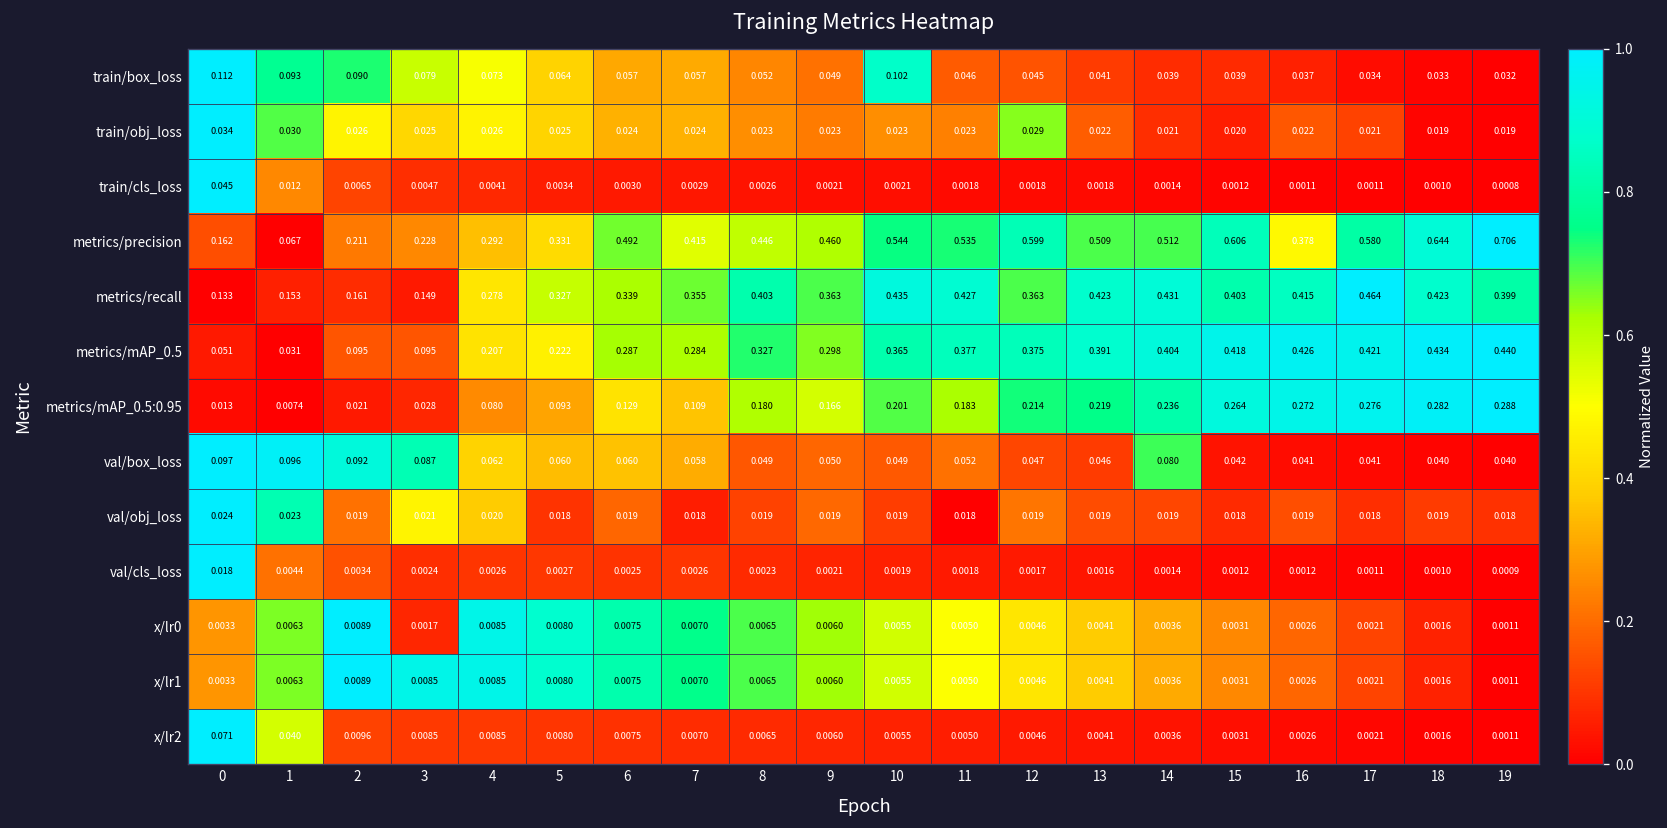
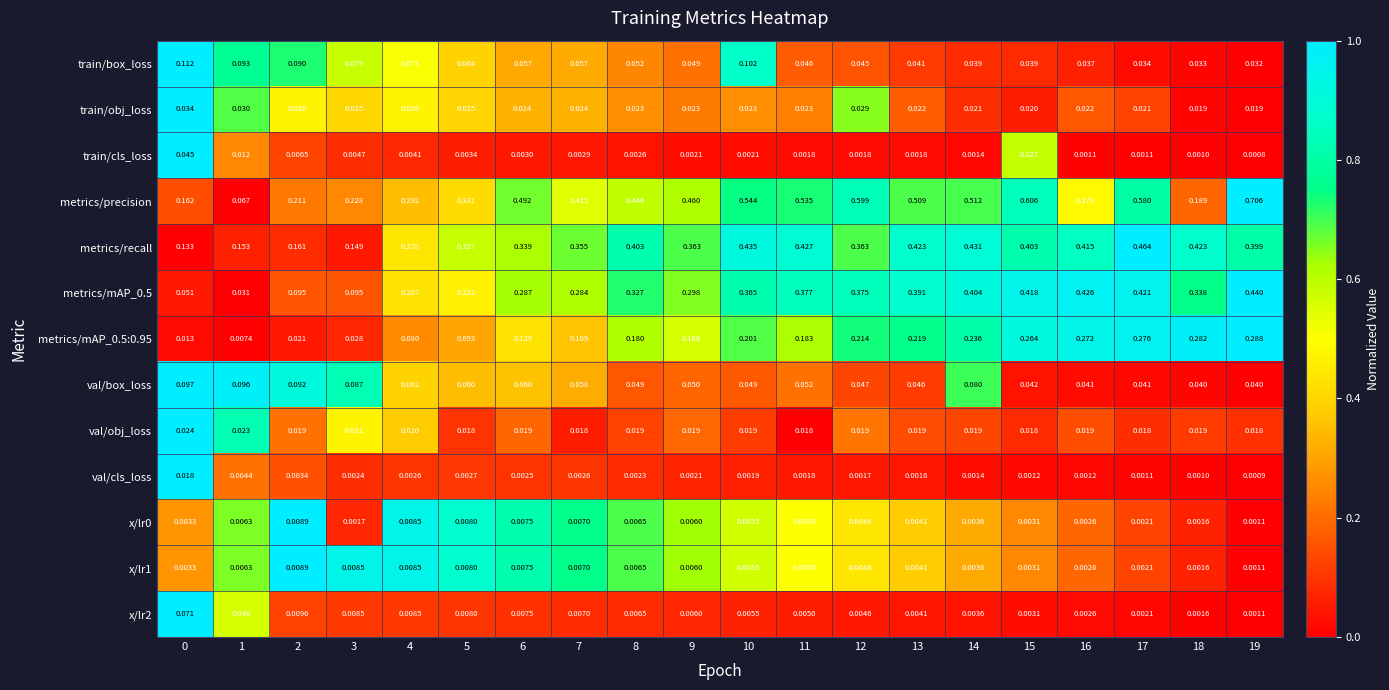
  {
    "train/cls_loss": {
      "0": 0.045,
      "1": 0.012,
      "2": 0.0065,
      "3": 0.0047,
      "4": 0.0041,
      "5": 0.0034,
      "6": 0.0030,
      "7": 0.0029,
      "8": 0.0026,
      "9": 0.0021,
      "10": 0.0021,
      "11": 0.0018,
      "12": 0.0018,
      "13": 0.0018,
      "14": 0.0014,
-     "15": 0.0012,
+     "15": 0.027,
      "16": 0.0011,
      "17": 0.0011,
      "18": 0.0010,
      "19": 0.0008
    },
    "metrics/precision": {
      "0": 0.162,
      "1": 0.067,
      "2": 0.211,
      "3": 0.228,
      "4": 0.292,
      "5": 0.331,
      "6": 0.492,
      "7": 0.415,
      "8": 0.446,
      "9": 0.460,
      "10": 0.544,
      "11": 0.535,
      "12": 0.599,
      "13": 0.509,
      "14": 0.512,
      "15": 0.606,
      "16": 0.378,
      "17": 0.580,
-     "18": 0.644,
+     "18": 0.189,
      "19": 0.706
    },
    "metrics/mAP_0.5": {
      "0": 0.051,
      "1": 0.031,
      "2": 0.095,
      "3": 0.095,
      "4": 0.207,
      "5": 0.222,
      "6": 0.287,
      "7": 0.284,
      "8": 0.327,
      "9": 0.298,
      "10": 0.365,
      "11": 0.377,
      "12": 0.375,
      "13": 0.391,
      "14": 0.404,
      "15": 0.418,
      "16": 0.426,
      "17": 0.421,
-     "18": 0.434,
+     "18": 0.338,
      "19": 0.440
    }
  }
